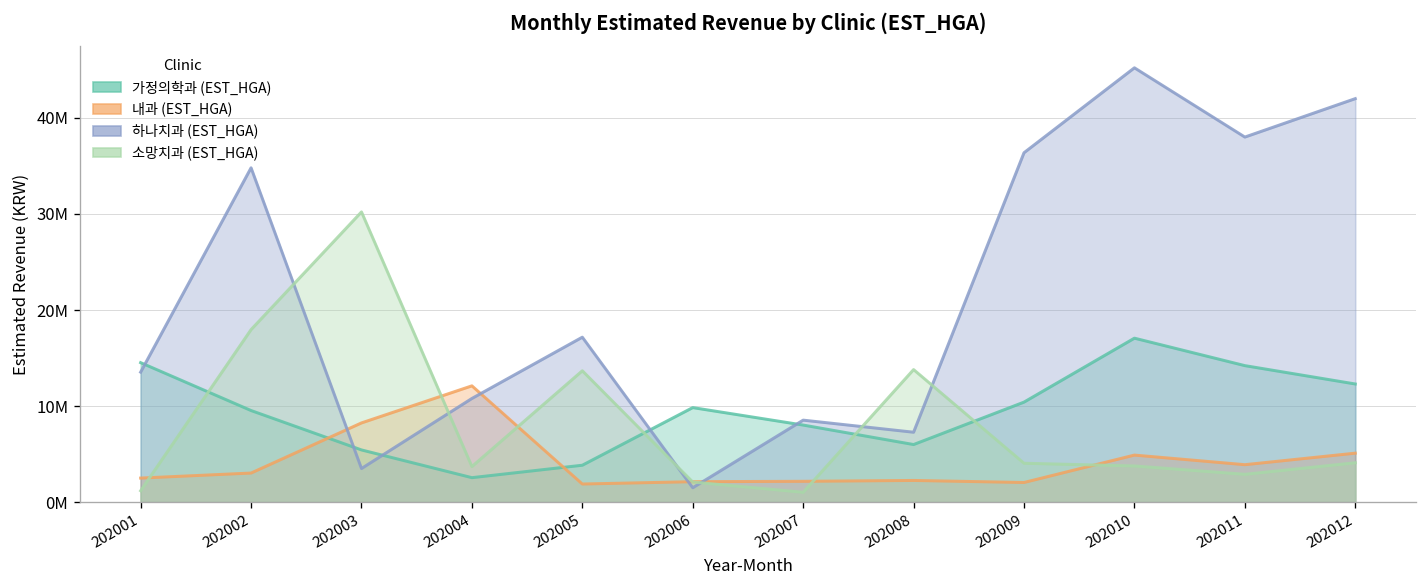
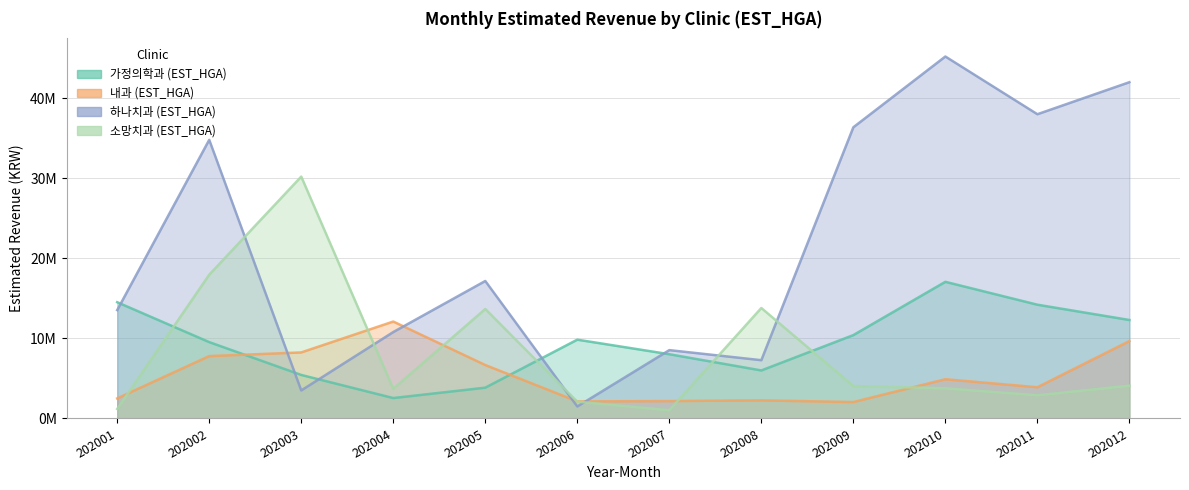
  {
    "내과 (EST_HGA)": {
      "202001": 3000000,
-     "202002": 3000000,
+     "202002": 8000000,
      "202003": 8000000,
      "202004": 12000000,
-     "202005": 2000000,
+     "202005": 7000000,
      "202007": 2000000,
      "202008": 2000000,
      "202009": 2000000,
      "202010": 5000000,
      "202011": 4000000,
-     "202012": 5000000
+     "202012": 10000000
    }
  }
